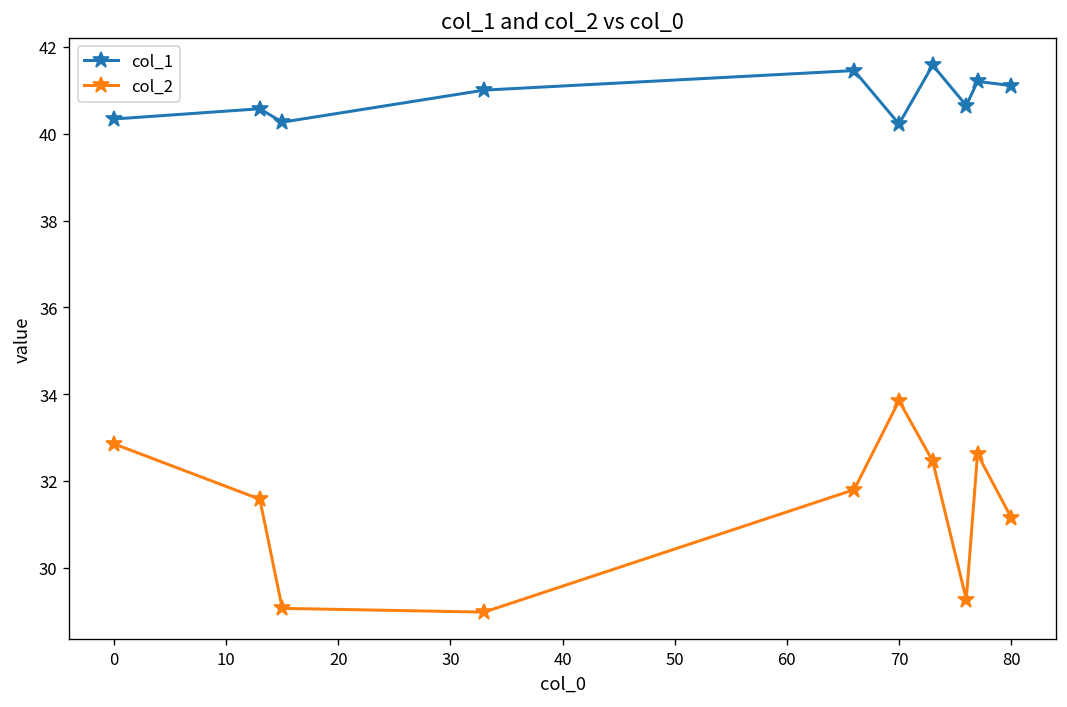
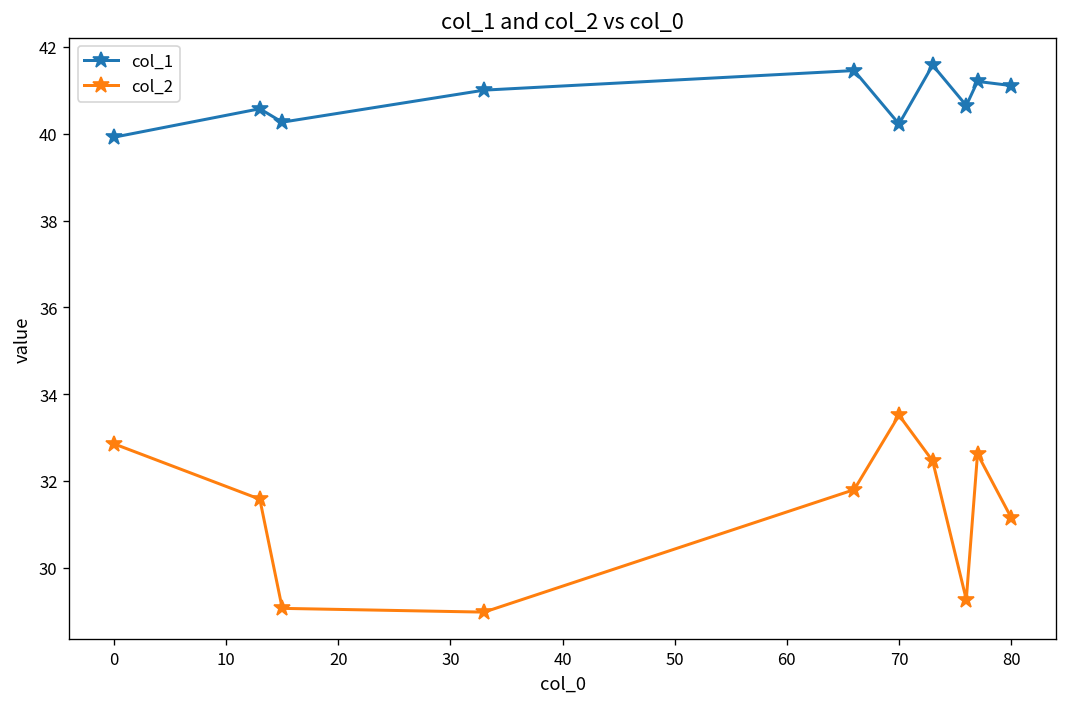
  {
    "col_1": {
-     "0": 40.3,
+     "0": 39.9,
      "70": 40.2,
      "80": 41.1
    },
    "col_2": {
      "0": 32.9,
-     "70": 33.8,
+     "70": 33.5,
      "80": 31.2
    }
  }
